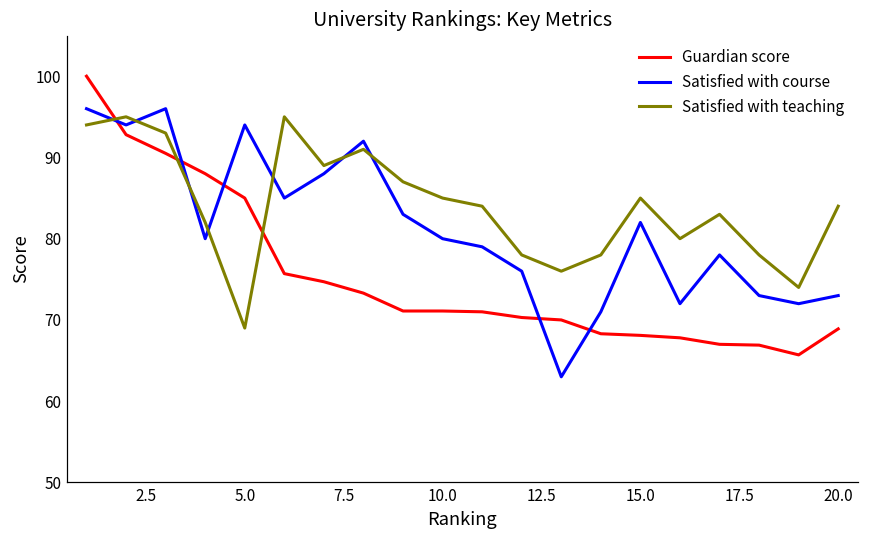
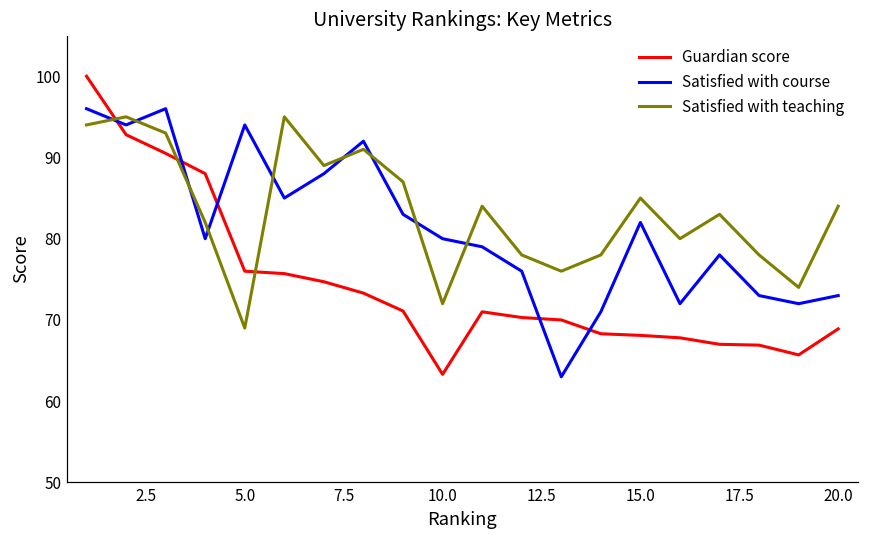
  {
    "Guardian score": {
-     "5.0": 85,
-     "10.0": 71,
+     "5.0": 76,
+     "10.0": 63,
      "15.0": 68,
      "20.0": 69
    },
    "Satisfied with course": {
      "5.0": 94,
      "10.0": 80,
      "15.0": 82,
      "20.0": 73
    },
    "Satisfied with teaching": {
      "5.0": 69,
-     "10.0": 85,
+     "10.0": 72,
      "15.0": 85,
      "20.0": 84
    }
  }
